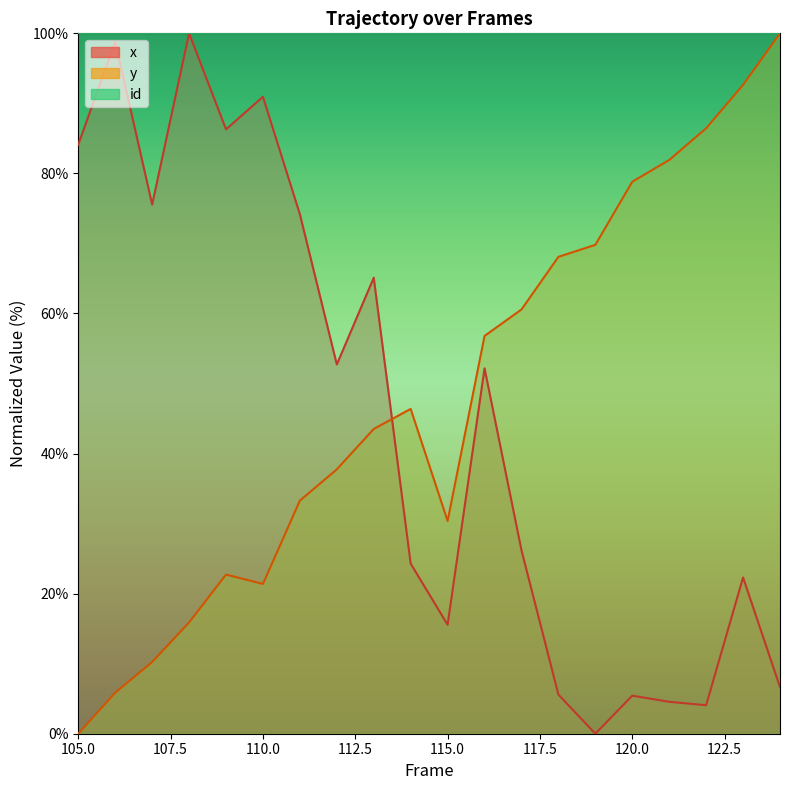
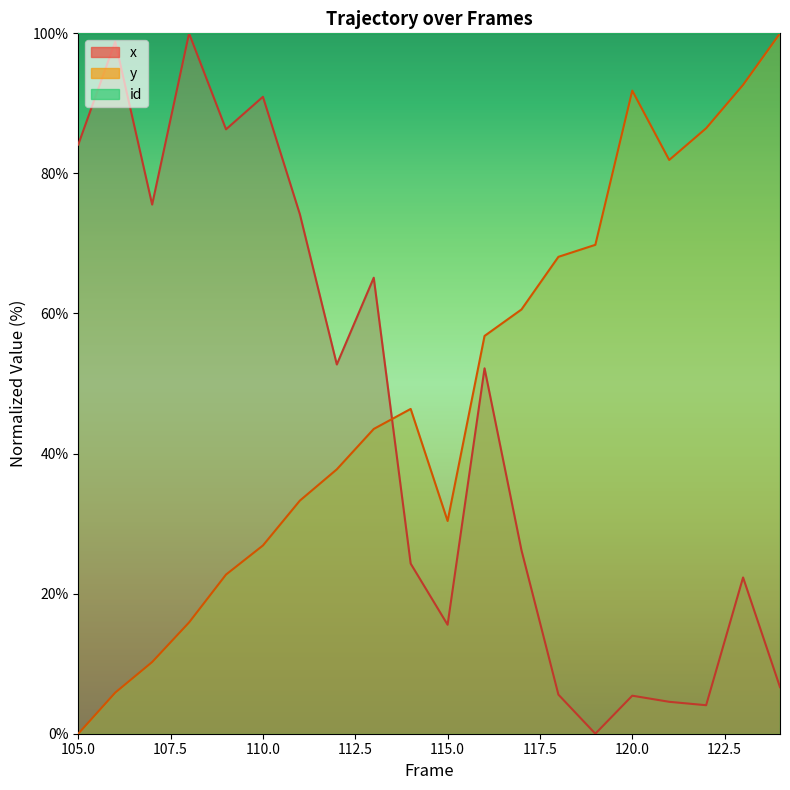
  {
    "x": {
      "105.0": "84%",
      "110.0": "91%",
      "115.0": "16%",
      "120.0": "5%"
    },
    "y": {
      "105.0": "0%",
-     "110.0": "21%",
+     "110.0": "27%",
      "115.0": "30%",
-     "120.0": "79%"
+     "120.0": "92%"
    },
    "id": {
      "105.0": "100%",
      "110.0": "100%",
      "115.0": "100%",
      "120.0": "100%"
    }
  }
